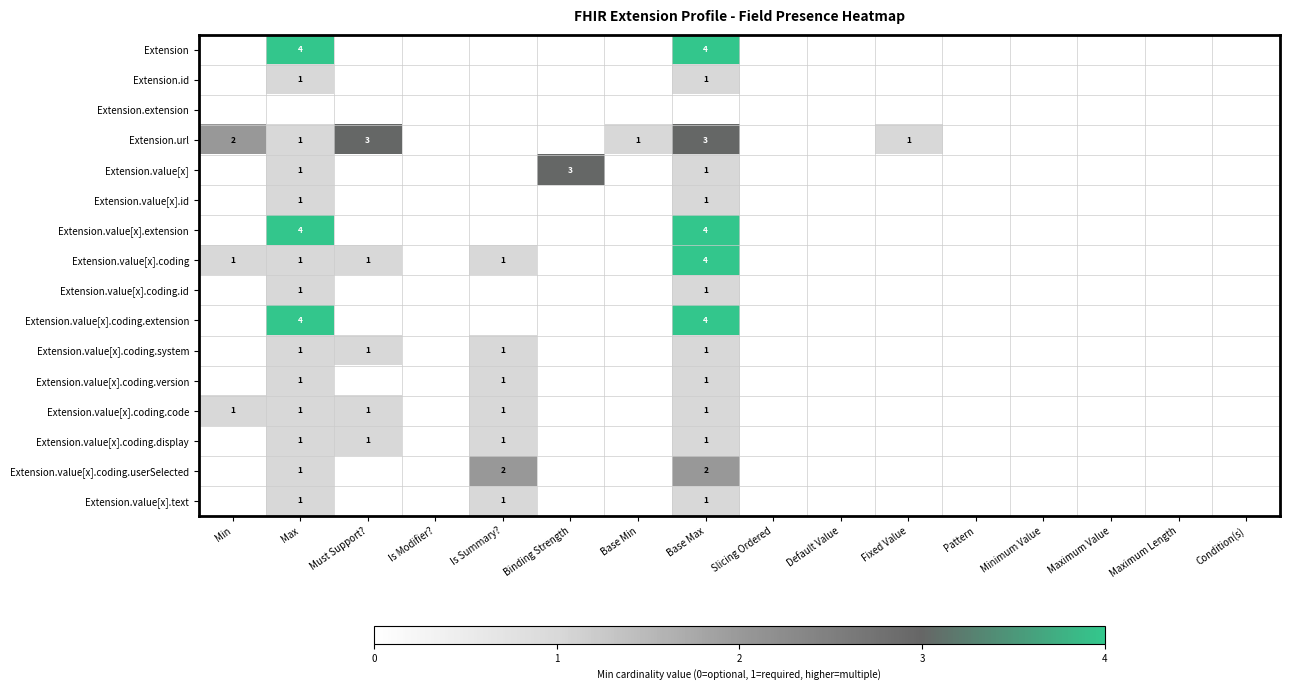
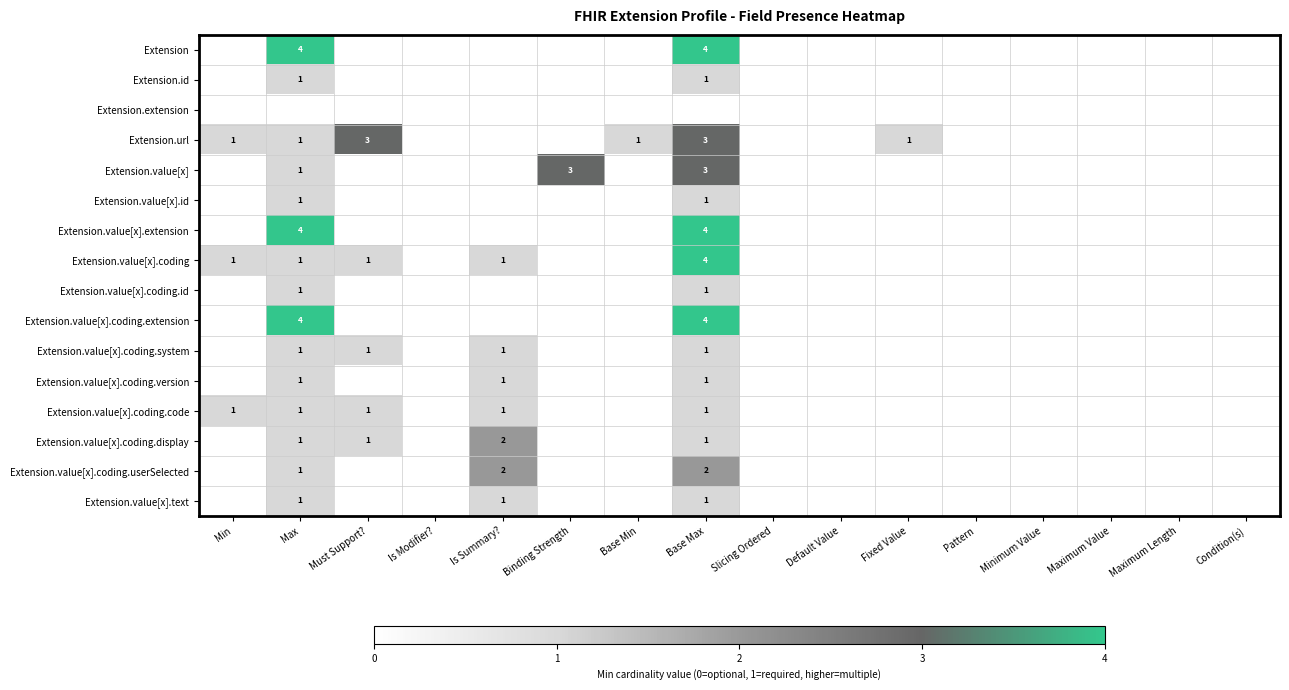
  {
    "Extension": {
      "Max": 4,
      "Base Max": 4
    },
    "Extension.id": {
      "Max": 1,
      "Base Max": 1
    },
    "Extension.url": {
-     "Min": 2,
+     "Min": 1,
      "Max": 1,
      "Must Support?": 3,
      "Base Min": 1,
      "Base Max": 3,
      "Fixed Value": 1
    },
    "Extension.value[x]": {
      "Max": 1,
      "Binding Strength": 3,
-     "Base Max": 1
+     "Base Max": 3
    },
    "Extension.value[x].id": {
      "Max": 1,
      "Base Max": 1
    },
    "Extension.value[x].extension": {
      "Max": 4,
      "Base Max": 4
    },
    "Extension.value[x].coding": {
      "Min": 1,
      "Max": 1,
      "Must Support?": 1,
      "Is Summary?": 1,
      "Base Max": 4
    },
    "Extension.value[x].coding.id": {
      "Max": 1,
      "Base Max": 1
    },
    "Extension.value[x].coding.extension": {
      "Max": 4,
      "Base Max": 4
    },
    "Extension.value[x].coding.system": {
      "Max": 1,
      "Must Support?": 1,
      "Is Summary?": 1,
      "Base Max": 1
    },
    "Extension.value[x].coding.version": {
      "Max": 1,
      "Is Summary?": 1,
      "Base Max": 1
    },
    "Extension.value[x].coding.code": {
      "Min": 1,
      "Max": 1,
      "Must Support?": 1,
      "Is Summary?": 1,
      "Base Max": 1
    },
    "Extension.value[x].coding.display": {
      "Max": 1,
      "Must Support?": 1,
-     "Is Summary?": 1,
+     "Is Summary?": 2,
      "Base Max": 1
    },
    "Extension.value[x].coding.userSelected": {
      "Max": 1,
      "Is Summary?": 2,
      "Base Max": 2
    },
    "Extension.value[x].text": {
      "Max": 1,
      "Is Summary?": 1,
      "Base Max": 1
    }
  }
